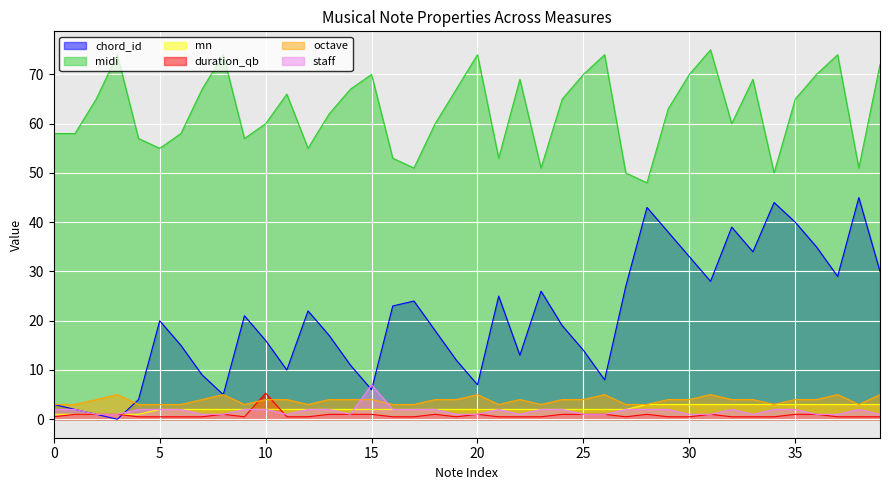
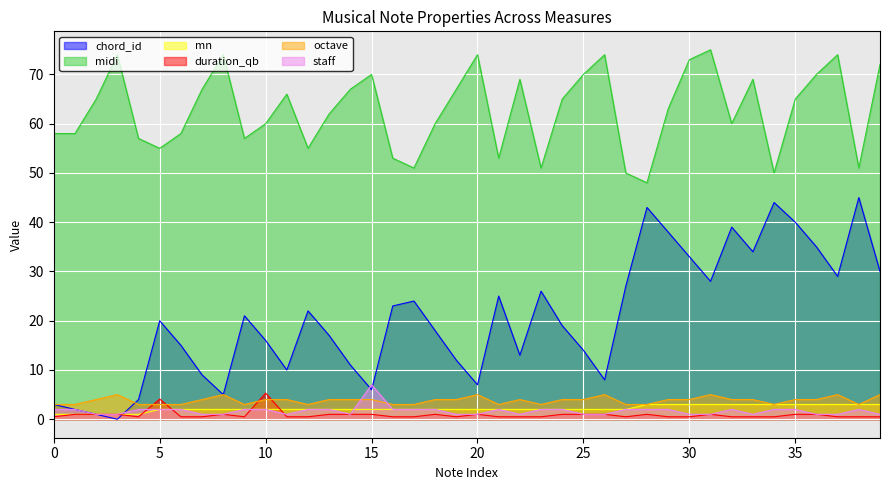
  {
    "chord_id": {
      "5": 20,
      "10": 16,
      "15": 6,
      "20": 7,
      "25": 14,
      "30": 33,
      "35": 40
    },
    "midi": {
      "0": 58,
      "5": 55,
      "10": 60,
      "15": 70,
      "20": 74,
      "25": 70,
-     "30": 70,
+     "30": 73,
      "35": 65
    },
    "mn": {
      "15": 2,
      "20": 2,
      "25": 2,
      "30": 3,
      "35": 3
    },
    "duration_qb": {
-     "5": 1,
+     "5": 4,
      "10": 5,
      "15": 1,
      "35": 1
    },
    "octave": {
      "5": 3,
      "10": 4,
      "15": 4,
      "20": 5,
      "25": 4,
      "30": 4,
      "35": 4
    },
    "staff": {
      "0": 2,
      "15": 7,
      "35": 2
    }
  }
